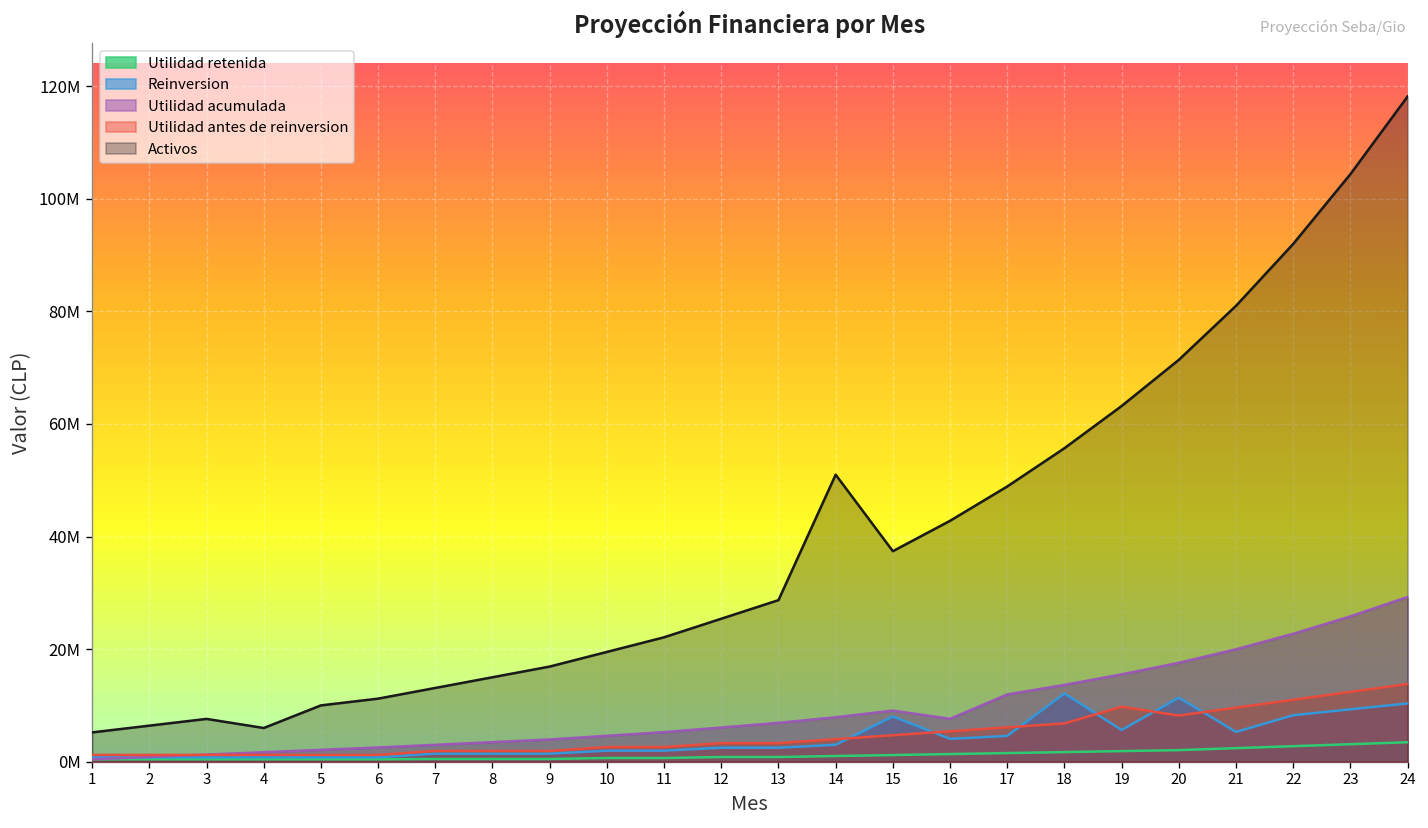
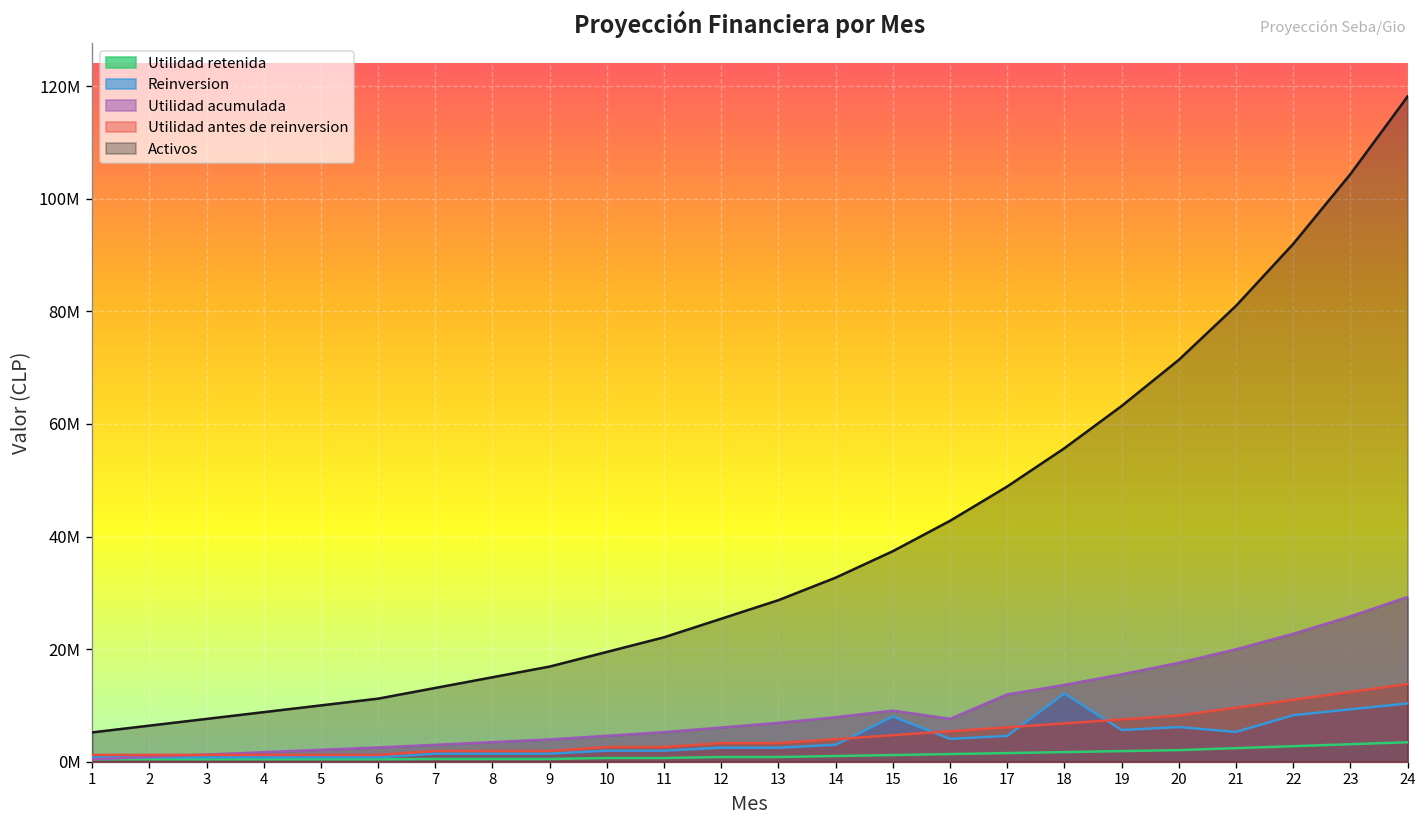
  {
    "Utilidad retenida": {
      "7": 0,
      "8": 0,
      "9": 0,
      "10": 1000000,
      "11": 1000000,
      "12": 1000000,
      "13": 1000000,
      "14": 1000000,
      "15": 1000000,
      "16": 1000000,
      "17": 2000000,
      "18": 2000000,
      "19": 2000000,
      "20": 2000000,
      "21": 2000000,
      "22": 3000000,
      "23": 3000000,
      "24": 3000000
    },
    "Reinversion": {
      "10": 2000000,
      "11": 2000000,
      "12": 2000000,
      "13": 2000000,
      "14": 3000000,
      "15": 8000000,
      "16": 4000000,
      "17": 5000000,
      "18": 12000000,
      "19": 6000000,
-     "20": 11000000,
+     "20": 6000000,
      "21": 5000000,
      "22": 8000000,
      "23": 9000000,
      "24": 10000000
    },
    "Utilidad acumulada": {
      "5": 2000000,
      "6": 3000000,
      "7": 3000000,
      "8": 3000000,
      "9": 4000000,
      "10": 5000000,
      "11": 5000000,
      "12": 6000000,
      "13": 7000000,
      "14": 8000000,
      "15": 9000000,
      "16": 8000000,
      "17": 12000000,
      "18": 14000000,
      "19": 16000000,
      "20": 18000000,
      "21": 20000000,
      "22": 23000000,
      "23": 26000000,
      "24": 29000000
    },
    "Utilidad antes de reinversion": {
      "10": 3000000,
      "11": 3000000,
      "12": 3000000,
      "13": 3000000,
      "14": 4000000,
      "15": 5000000,
      "16": 5000000,
      "17": 6000000,
      "18": 7000000,
-     "19": 10000000,
+     "19": 8000000,
      "20": 8000000,
      "21": 10000000,
      "22": 11000000,
      "23": 12000000,
      "24": 14000000
    },
    "Activos": {
      "1": 5000000,
      "2": 6000000,
      "3": 8000000,
-     "4": 6000000,
+     "4": 9000000,
      "5": 10000000,
      "6": 11000000,
      "7": 13000000,
      "8": 15000000,
      "9": 17000000,
      "10": 20000000,
      "11": 22000000,
      "12": 25000000,
      "13": 29000000,
-     "14": 51000000,
+     "14": 33000000,
      "15": 37000000,
      "16": 43000000,
      "17": 49000000,
      "18": 56000000,
      "19": 63000000,
      "20": 71000000,
      "21": 81000000,
      "22": 92000000,
      "23": 104000000,
      "24": 118000000
    }
  }
